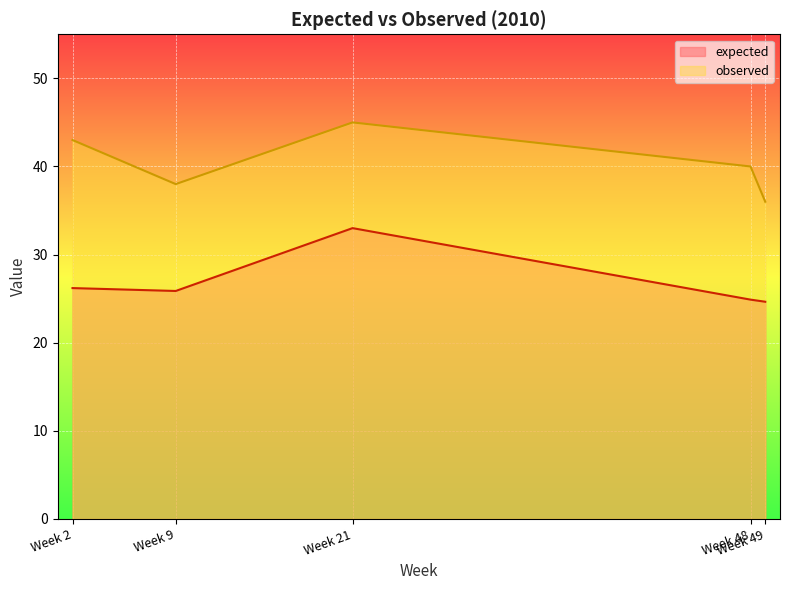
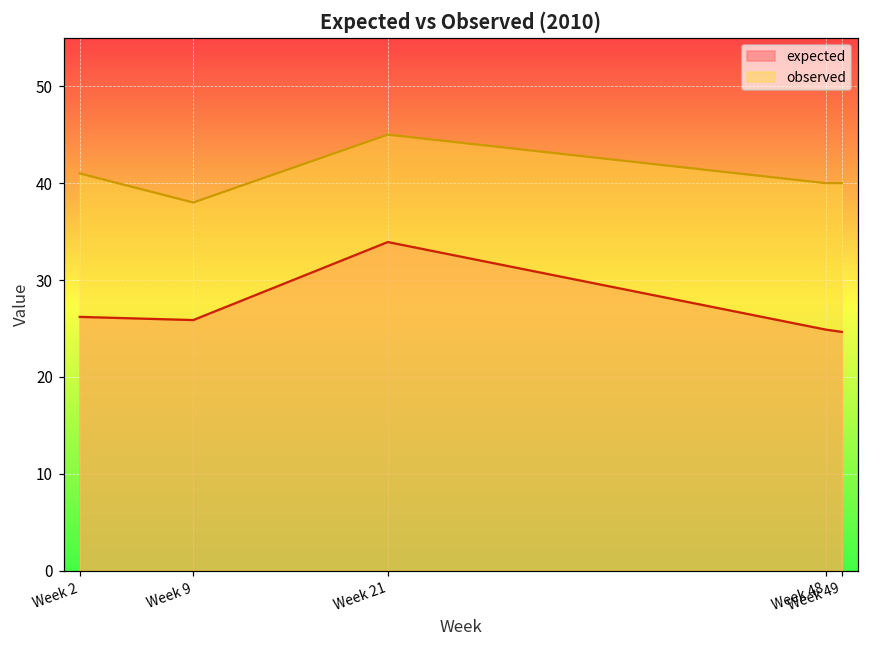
  {
    "expected": {
      "Week 2": 26,
      "Week 9": 26,
-     "Week 21": 33,
+     "Week 21": 34,
      "Week 48": 25,
      "Week 49": 25
    },
    "observed": {
-     "Week 2": 43,
+     "Week 2": 41,
      "Week 9": 38,
      "Week 21": 45,
      "Week 48": 40,
-     "Week 49": 36
+     "Week 49": 40
    }
  }
